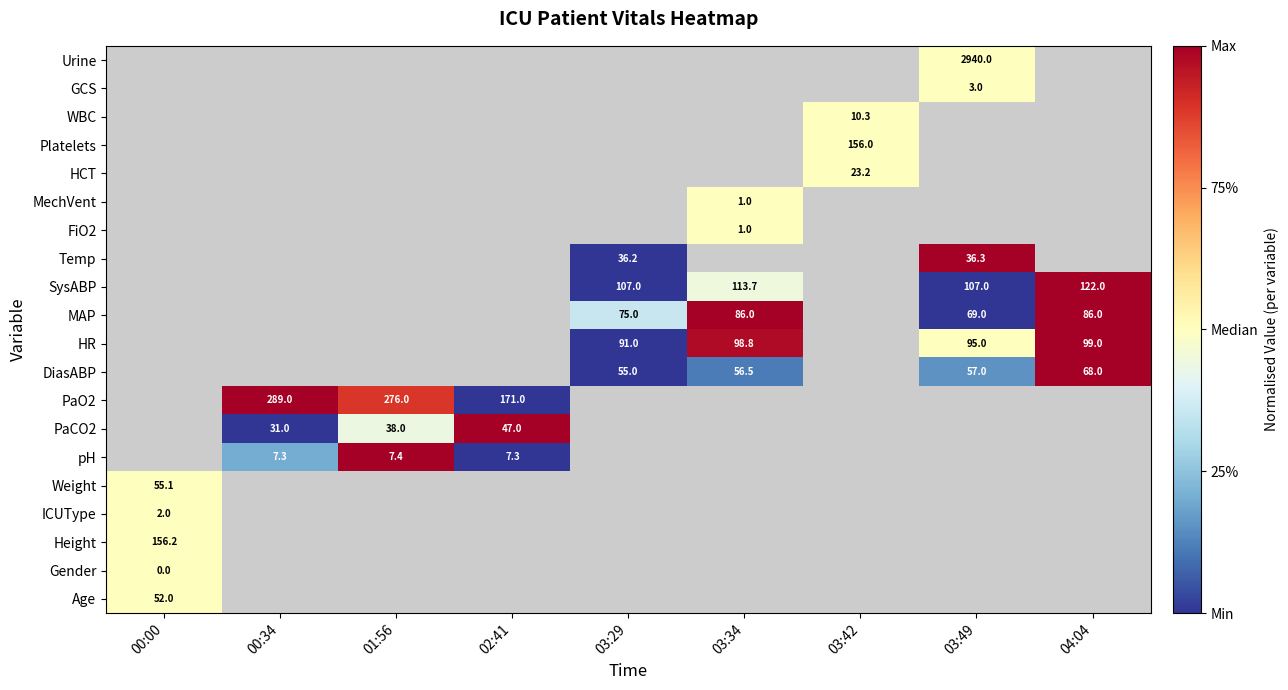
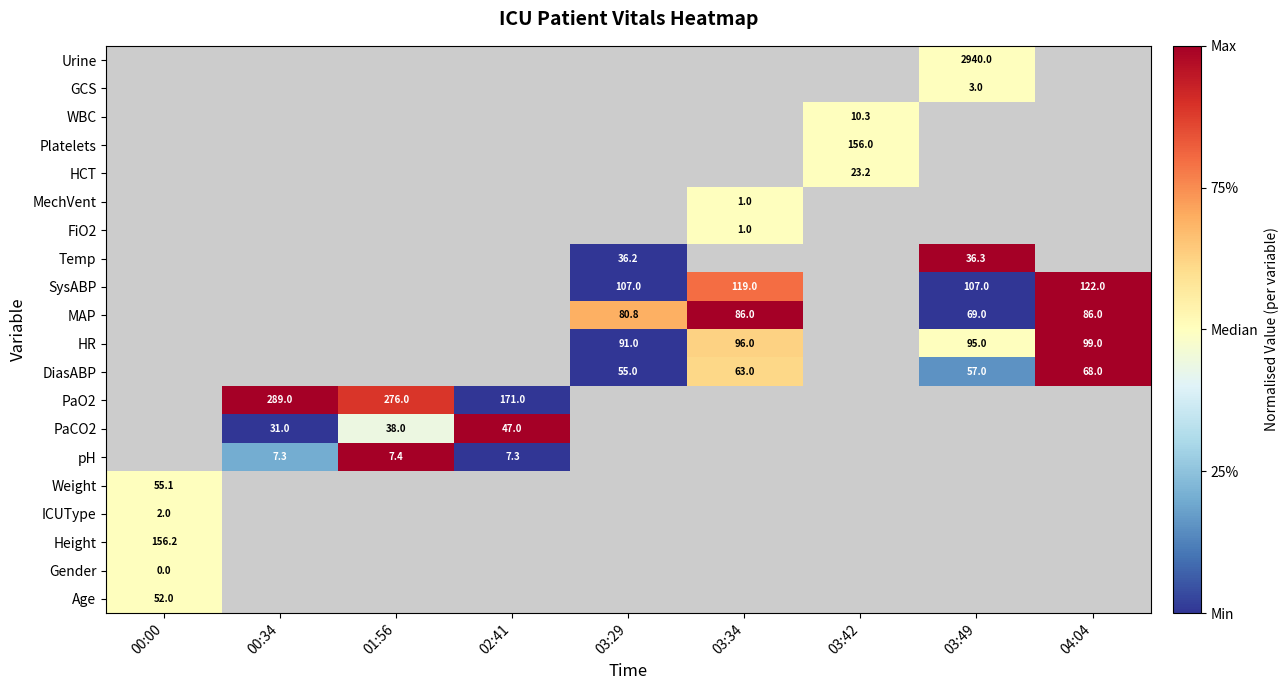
  {
    "Urine": {
      "03:49": 2940.0
    },
    "GCS": {
      "03:49": 3.0
    },
    "WBC": {
      "03:42": 10.3
    },
    "Platelets": {
      "03:42": 156.0
    },
    "HCT": {
      "03:42": 23.2
    },
    "MechVent": {
      "03:34": 1.0
    },
    "FiO2": {
      "03:34": 1.0
    },
    "Temp": {
      "03:29": 36.2,
      "03:49": 36.3
    },
    "SysABP": {
      "03:29": 107.0,
-     "03:34": 113.7,
+     "03:34": 119.0,
      "03:49": 107.0,
      "04:04": 122.0
    },
    "MAP": {
-     "03:29": 75.0,
+     "03:29": 80.8,
      "03:34": 86.0,
      "03:49": 69.0,
      "04:04": 86.0
    },
    "HR": {
      "03:29": 91.0,
-     "03:34": 98.8,
+     "03:34": 96.0,
      "03:49": 95.0,
      "04:04": 99.0
    },
    "DiasABP": {
      "03:29": 55.0,
-     "03:34": 56.5,
+     "03:34": 63.0,
      "03:49": 57.0,
      "04:04": 68.0
    },
    "PaO2": {
      "00:34": 289.0,
      "01:56": 276.0,
      "02:41": 171.0
    },
    "PaCO2": {
      "00:34": 31.0,
      "01:56": 38.0,
      "02:41": 47.0
    },
    "pH": {
      "00:34": 7.3,
      "01:56": 7.4,
      "02:41": 7.3
    },
    "Weight": {
      "00:00": 55.1
    },
    "ICUType": {
      "00:00": 2.0
    },
    "Height": {
      "00:00": 156.2
    },
    "Gender": {
      "00:00": 0.0
    },
    "Age": {
      "00:00": 52.0
    }
  }
